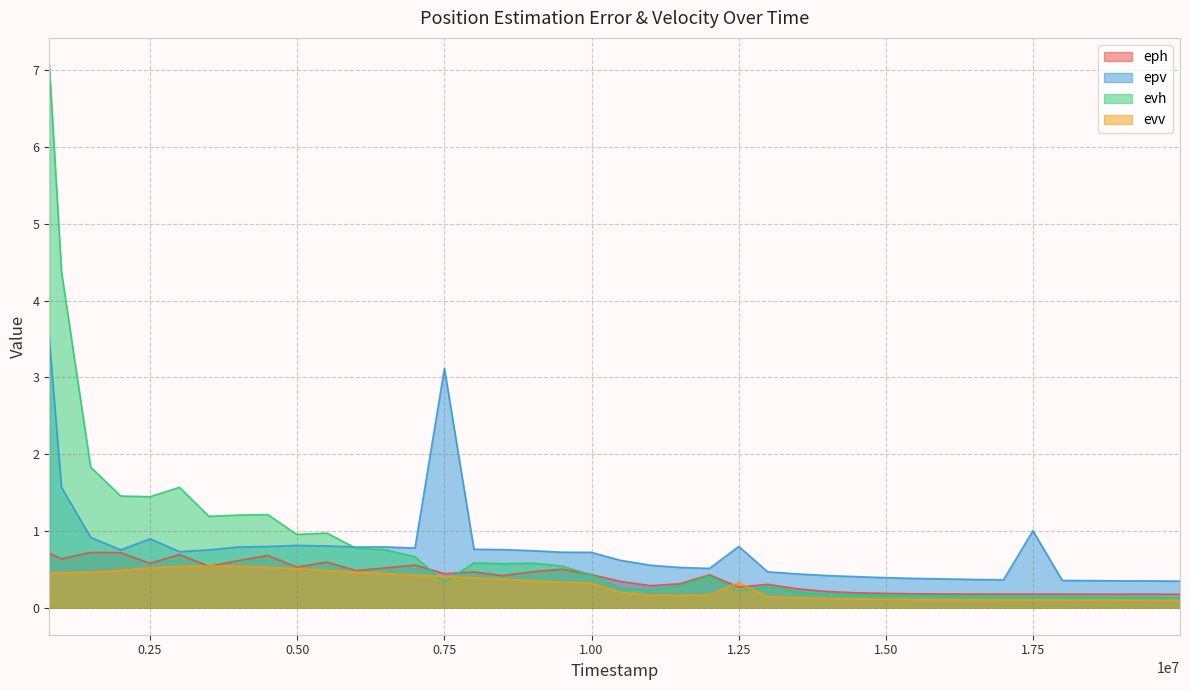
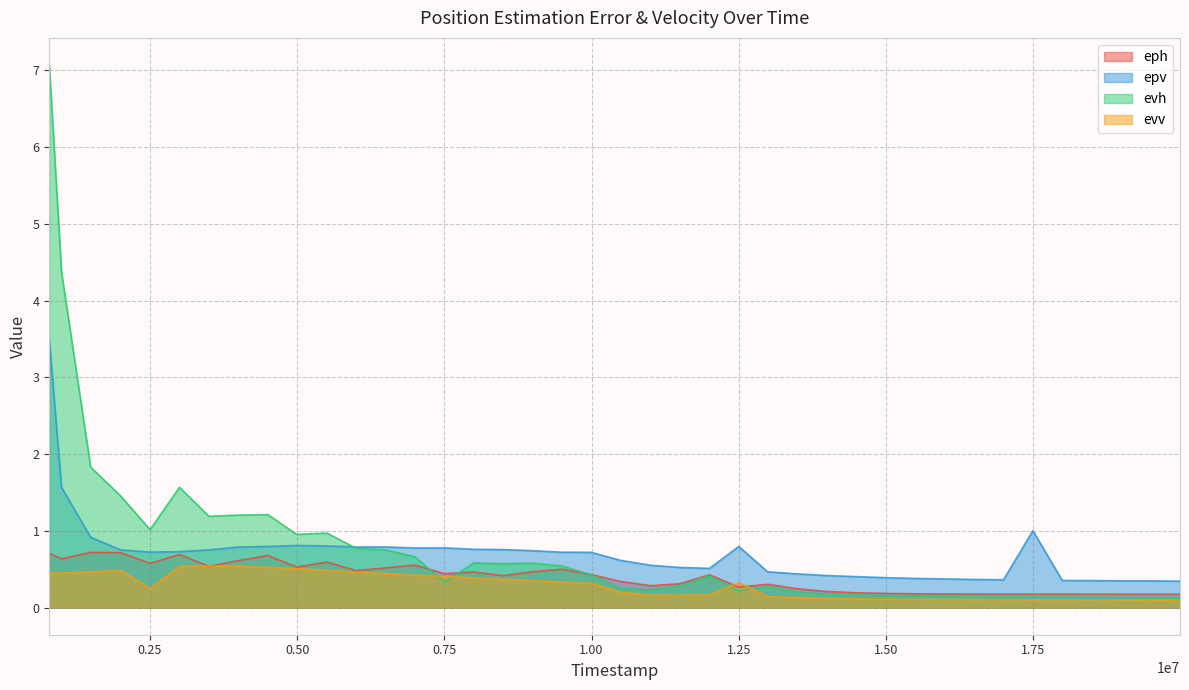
  {
    "eph": {
      "0.25": 0.6,
      "0.75": 0.4,
      "1.25": 0.3,
      "1.75": 0.2
    },
    "epv": {
-     "0.25": 0.9,
-     "0.75": 3.1,
+     "0.25": 0.7,
+     "0.75": 0.8,
      "1.25": 0.8,
      "1.75": 1.0
    },
    "evh": {
-     "0.25": 1.4,
+     "0.25": 1.0,
      "0.75": 0.3,
      "1.25": 0.2,
      "1.75": 0.1
    },
    "evv": {
-     "0.25": 0.5,
+     "0.25": 0.2,
      "0.75": 0.4,
      "1.25": 0.3,
      "1.75": 0.1
    }
  }
